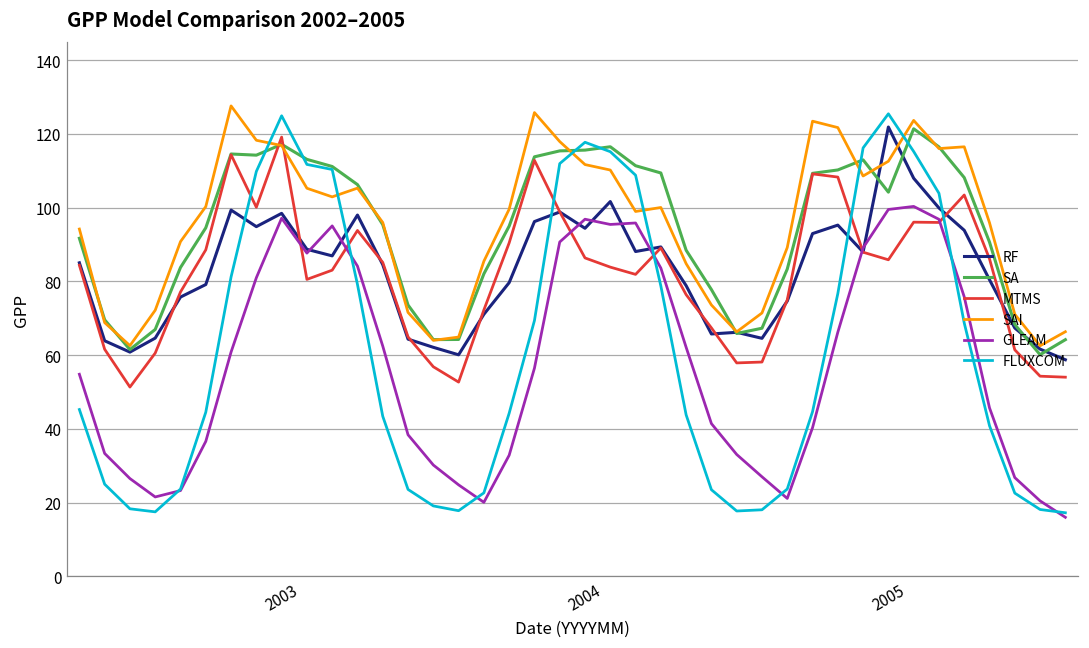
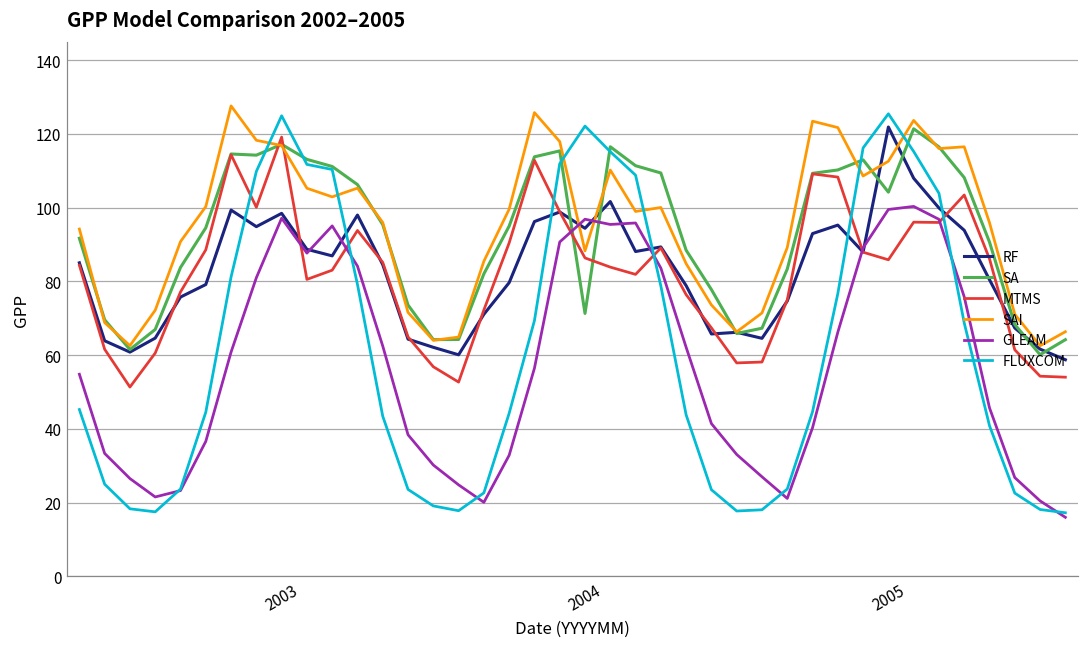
  {
    "RF": {
      "2003": 98,
      "2004": 94,
      "2005": 122
    },
    "SA": {
-     "2004": 116,
+     "2004": 71,
      "2005": 104
    },
    "MTMS": {
      "2003": 119,
      "2004": 86,
      "2005": 86
    },
    "SAI": {
-     "2004": 112,
+     "2004": 88,
      "2005": 113
    },
    "GLEAM": {
      "2003": 97,
      "2004": 97,
      "2005": 100
    },
    "FLUXCOM": {
      "2003": 125,
-     "2004": 118,
+     "2004": 122,
      "2005": 125
    }
  }
